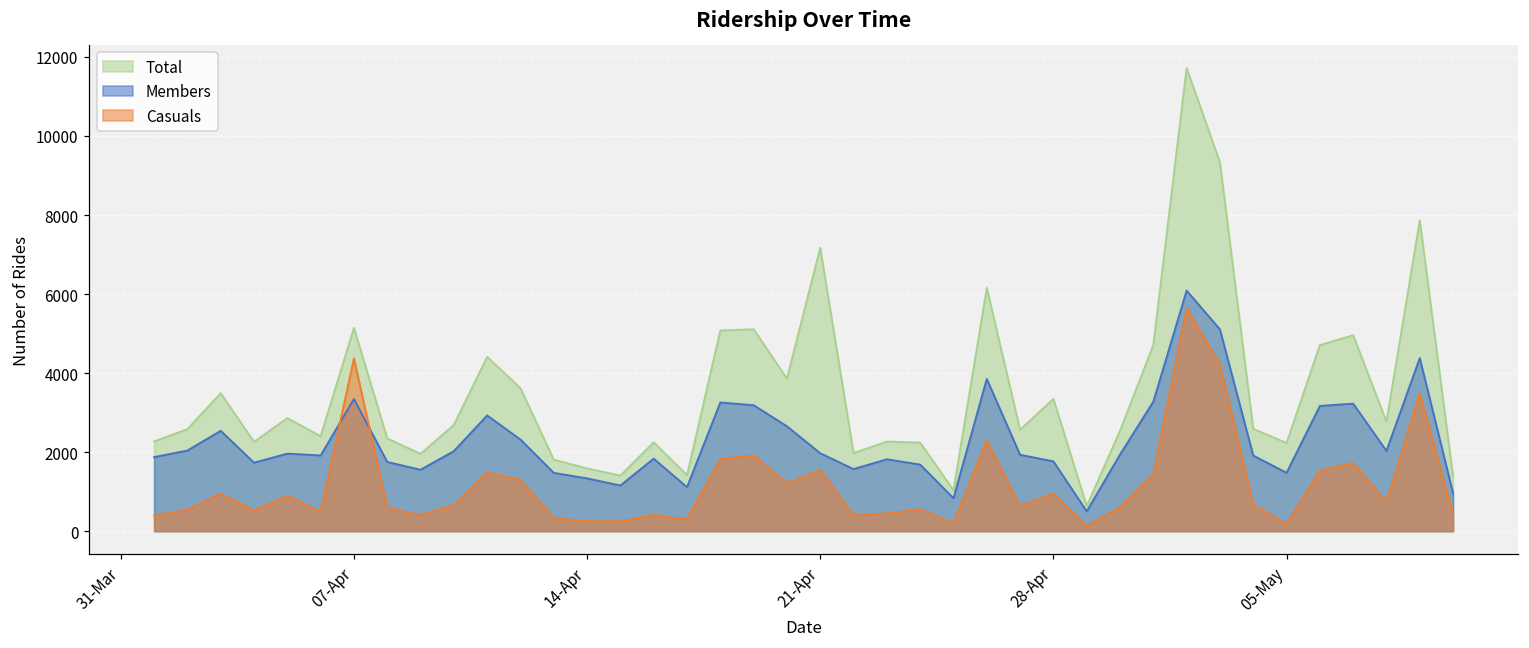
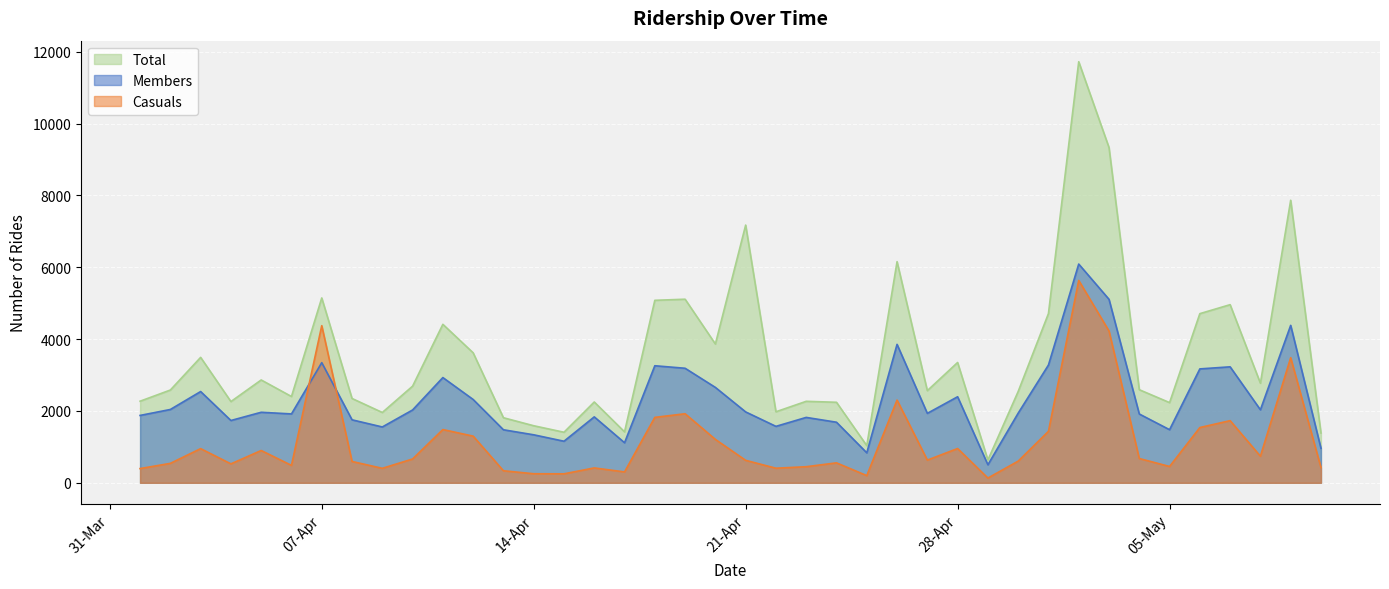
  {
    "Total": {
      "07-Apr": 5100,
      "14-Apr": 1600,
      "21-Apr": 7200,
      "28-Apr": 3300,
      "05-May": 2200
    },
    "Members": {
      "07-Apr": 3300,
      "14-Apr": 1300,
      "21-Apr": 2000,
-     "28-Apr": 1800,
+     "28-Apr": 2400,
      "05-May": 1500
    },
    "Casuals": {
      "07-Apr": 4400,
      "14-Apr": 300,
-     "21-Apr": 1600,
+     "21-Apr": 600,
      "28-Apr": 1000,
-     "05-May": 200
+     "05-May": 500
    }
  }
